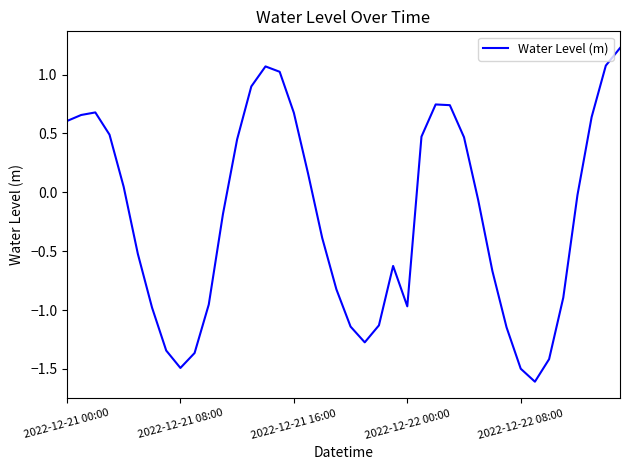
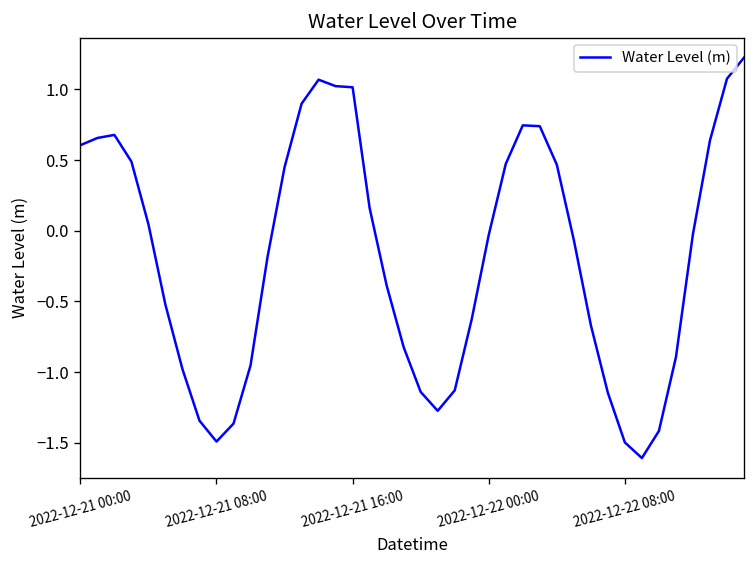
  {
    "2022-12-21 00:00": 0.61,
    "2022-12-21 08:00": -1.49,
-   "2022-12-21 16:00": 0.68,
-   "2022-12-22 00:00": -0.97,
+   "2022-12-21 16:00": 1.02,
+   "2022-12-22 00:00": -0.03,
    "2022-12-22 08:00": -1.50
  }
